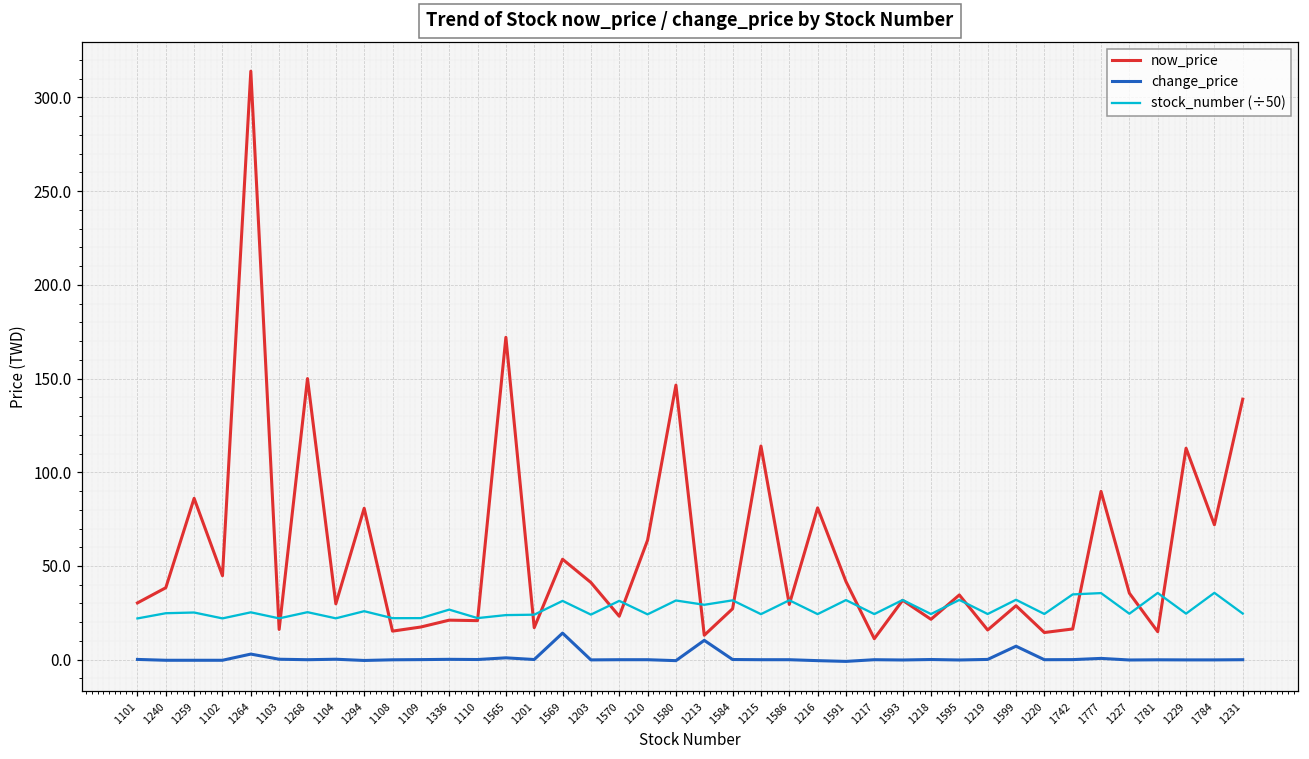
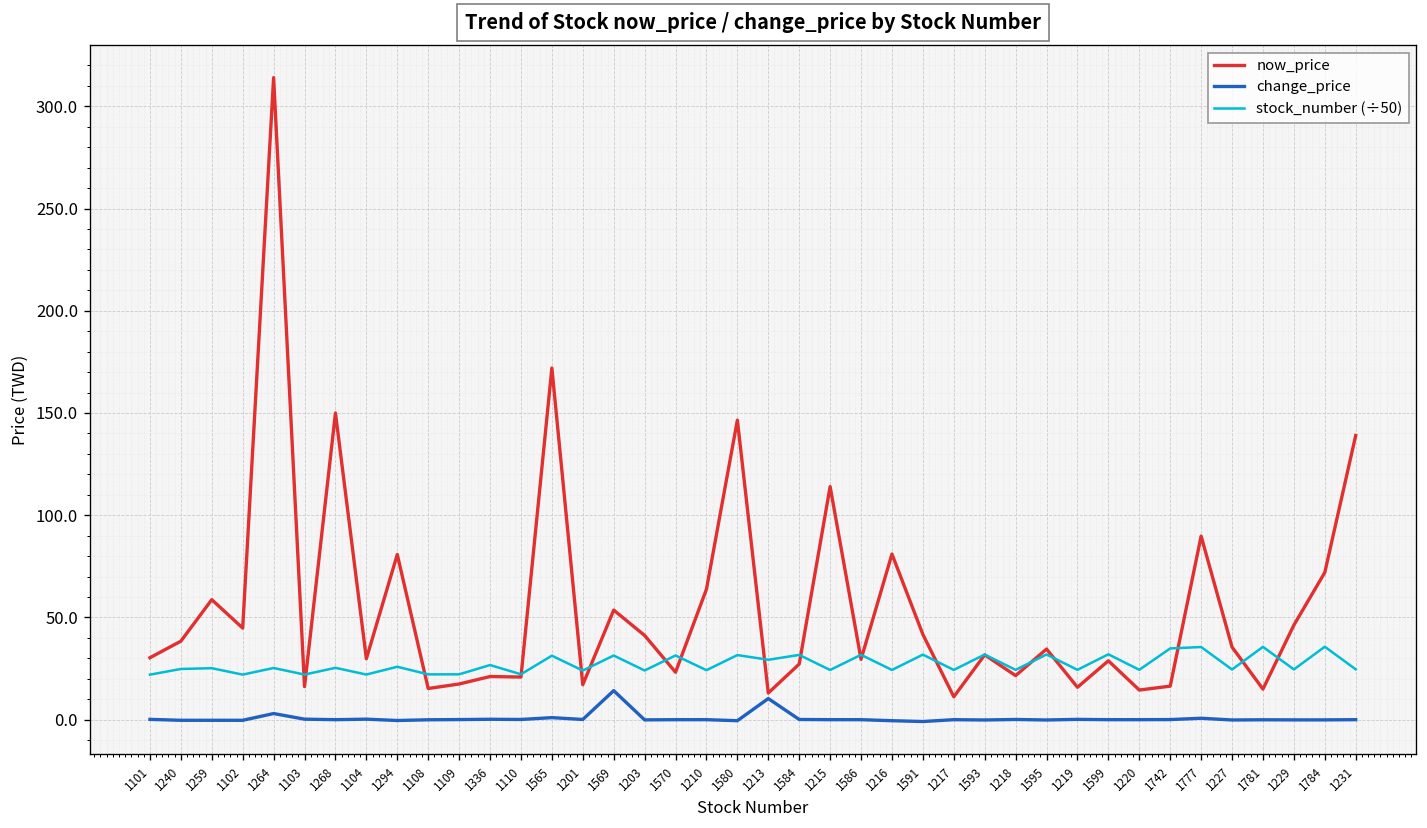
  {
    "now_price": {
      "1101": 30,
      "1240": 38,
-     "1259": 86,
+     "1259": 59,
      "1102": 45,
      "1264": 314,
      "1103": 16,
      "1268": 150,
      "1104": 30,
      "1294": 81,
      "1108": 15,
      "1109": 17,
      "1336": 21,
      "1565": 172,
      "1201": 17,
      "1569": 54,
      "1203": 41,
      "1570": 23,
      "1210": 64,
      "1580": 147,
      "1213": 13,
      "1584": 27,
      "1215": 114,
      "1586": 30,
      "1216": 81,
      "1591": 42,
      "1217": 11,
      "1218": 22,
      "1595": 35,
      "1219": 16,
      "1599": 29,
      "1220": 15,
      "1742": 16,
      "1777": 90,
      "1227": 36,
      "1781": 15,
-     "1229": 113,
+     "1229": 46,
      "1784": 72,
      "1231": 139
    },
    "change_price": {
      "1101": 0,
      "1240": 0,
      "1259": 0,
      "1102": 0,
      "1264": 3,
      "1103": 0,
      "1268": 0,
      "1104": 0,
      "1294": 0,
      "1108": 0,
      "1109": 0,
      "1336": 0,
      "1110": 0,
      "1565": 1,
      "1201": 0,
      "1569": 14,
      "1203": 0,
      "1570": 0,
      "1210": 0,
      "1580": -1,
      "1213": 10,
      "1584": 0,
      "1215": 0,
      "1586": 0,
      "1216": -1,
      "1591": -1,
      "1217": 0,
      "1593": 0,
      "1218": 0,
      "1595": 0,
      "1219": 0,
-     "1599": 7,
+     "1599": 0,
      "1220": 0,
      "1742": 0,
      "1777": 1,
      "1227": 0,
      "1781": 0,
      "1229": 0,
      "1784": 0,
      "1231": 0
    },
    "stock_number (÷50)": {
      "1101": 22,
      "1240": 25,
      "1259": 25,
      "1102": 22,
      "1264": 25,
      "1103": 22,
      "1268": 25,
      "1104": 22,
      "1294": 26,
      "1108": 22,
      "1109": 22,
      "1336": 27,
-     "1565": 24,
+     "1565": 31,
      "1201": 24,
      "1569": 31,
      "1203": 24,
      "1570": 31,
      "1210": 24,
      "1580": 32,
      "1213": 29,
      "1584": 32,
      "1215": 24,
      "1586": 32,
      "1216": 24,
      "1591": 32,
      "1217": 24,
      "1218": 24,
      "1595": 32,
      "1219": 24,
      "1599": 32,
      "1220": 24,
      "1742": 35,
      "1777": 36,
      "1227": 25,
      "1781": 36,
      "1229": 25,
      "1784": 36,
      "1231": 25
    }
  }
